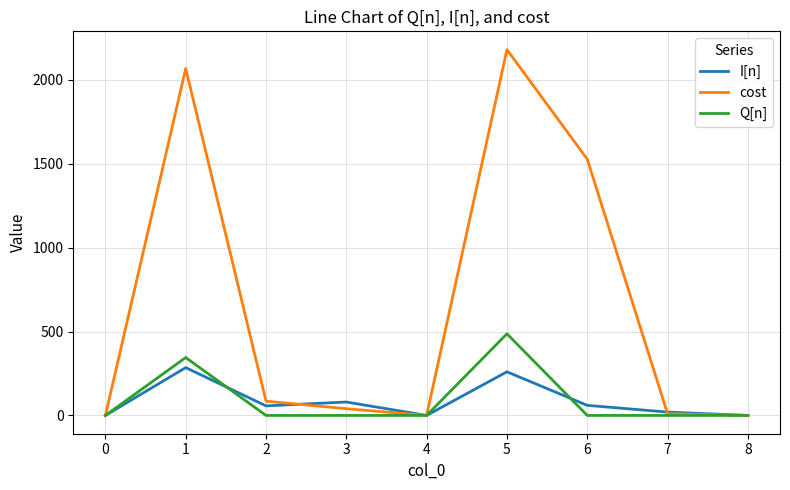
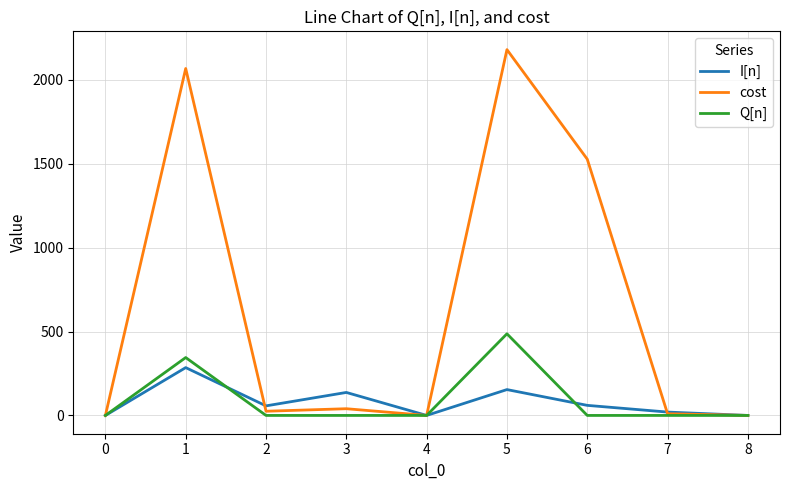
  {
    "I[n]": {
      "1": 280,
      "2": 60,
-     "3": 80,
-     "5": 260,
+     "3": 140,
+     "5": 150,
      "6": 60
    },
    "cost": {
      "1": 2070,
-     "2": 90,
+     "2": 30,
      "3": 40,
      "5": 2180,
      "6": 1530
    },
    "Q[n]": {
      "1": 340,
      "2": 0,
      "3": 0,
      "5": 490,
      "6": 0
    }
  }
